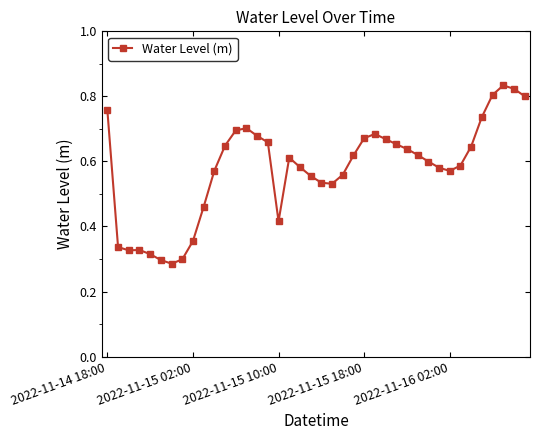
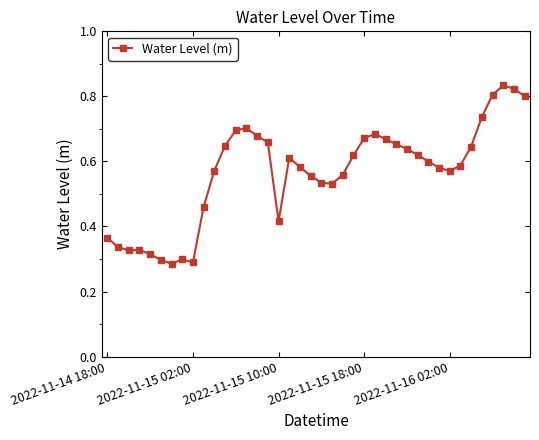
  {
-   "2022-11-14 18:00": 0.76,
-   "2022-11-15 02:00": 0.36,
+   "2022-11-14 18:00": 0.36,
+   "2022-11-15 02:00": 0.29,
    "2022-11-15 10:00": 0.42,
    "2022-11-15 18:00": 0.67,
    "2022-11-16 02:00": 0.57
  }
